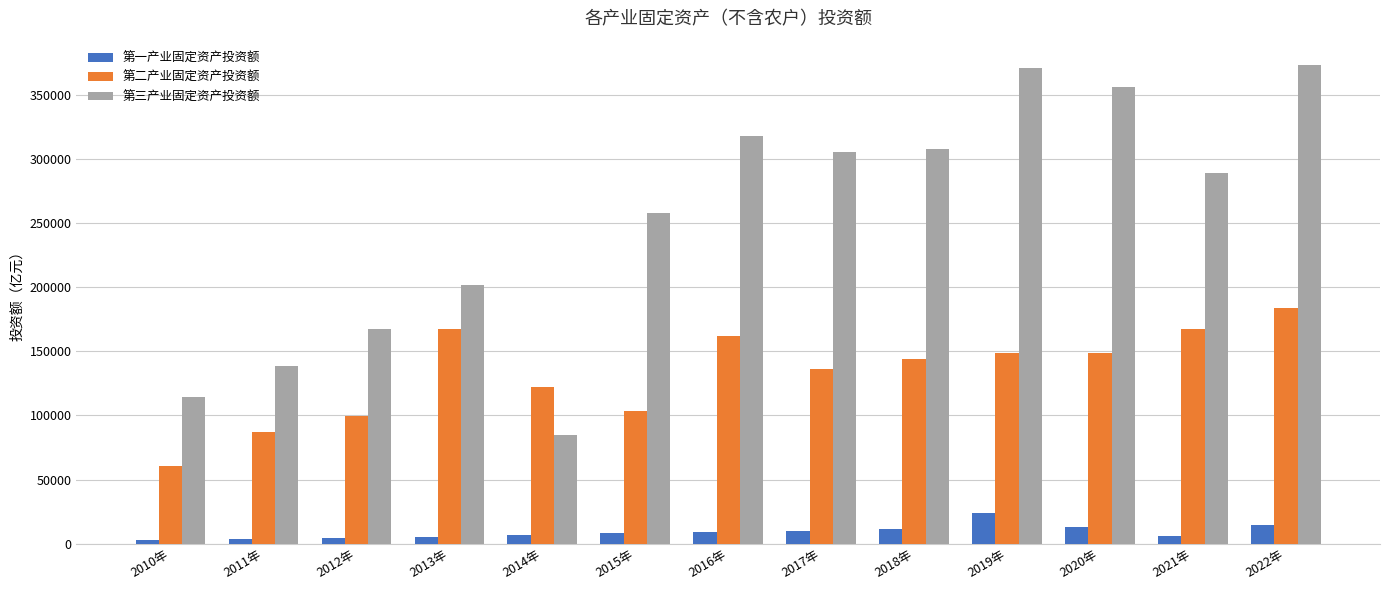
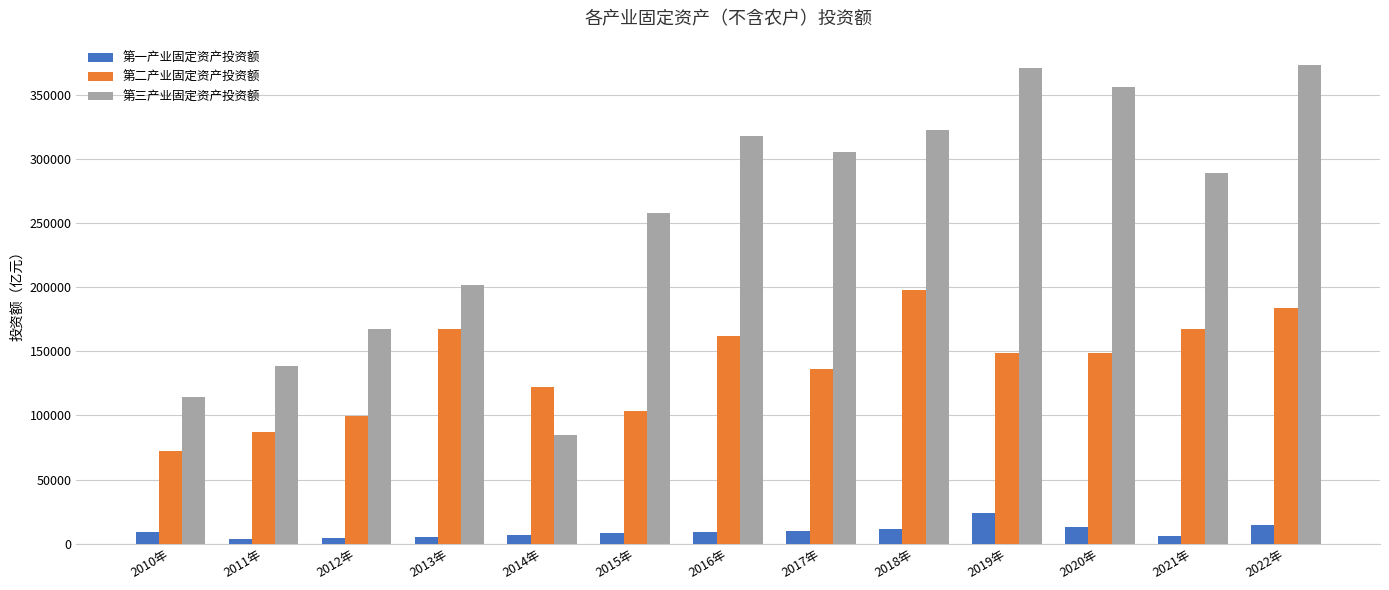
  {
    "第一产业固定资产投资额": {
-     "2010年": 2000,
+     "2010年": 9000,
      "2011年": 4000,
      "2012年": 4000,
      "2013年": 5000,
      "2014年": 7000,
      "2015年": 8000,
      "2016年": 9000,
      "2017年": 10000,
      "2018年": 11000,
      "2019年": 24000,
      "2020年": 13000,
      "2021年": 6000,
      "2022年": 14000
    },
    "第二产业固定资产投资额": {
-     "2010年": 60000,
+     "2010年": 73000,
      "2011年": 87000,
      "2012年": 100000,
      "2013年": 168000,
      "2014年": 122000,
      "2015年": 103000,
      "2016年": 162000,
      "2017年": 136000,
-     "2018年": 144000,
+     "2018年": 198000,
      "2019年": 149000,
      "2020年": 149000,
      "2021年": 167000,
      "2022年": 184000
    },
    "第三产业固定资产投资额": {
      "2010年": 115000,
      "2011年": 139000,
      "2012年": 168000,
      "2013年": 201000,
      "2014年": 84000,
      "2015年": 258000,
      "2016年": 318000,
      "2017年": 306000,
-     "2018年": 308000,
+     "2018年": 323000,
      "2019年": 371000,
      "2020年": 356000,
      "2021年": 289000,
      "2022年": 374000
    }
  }
